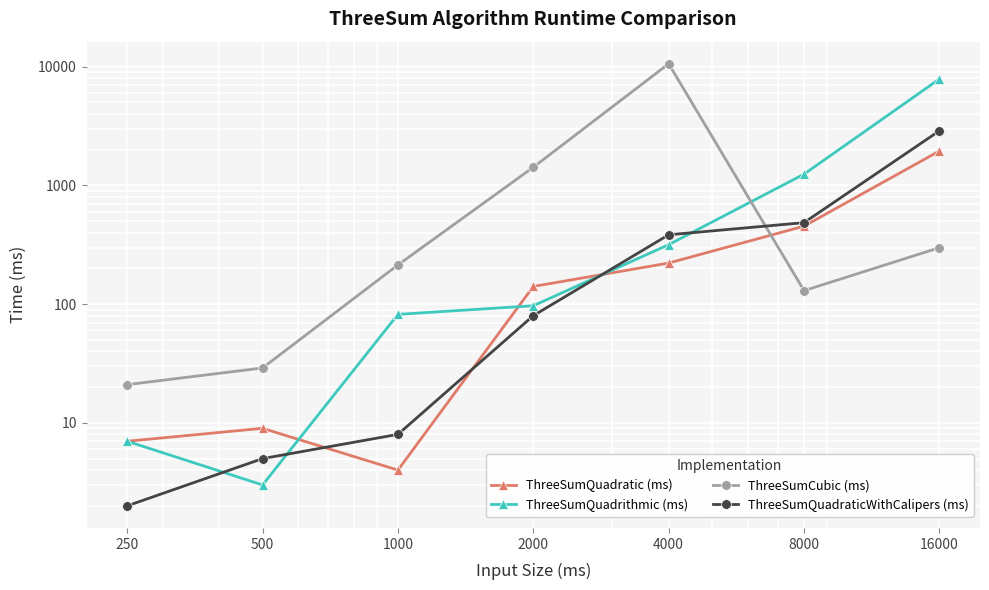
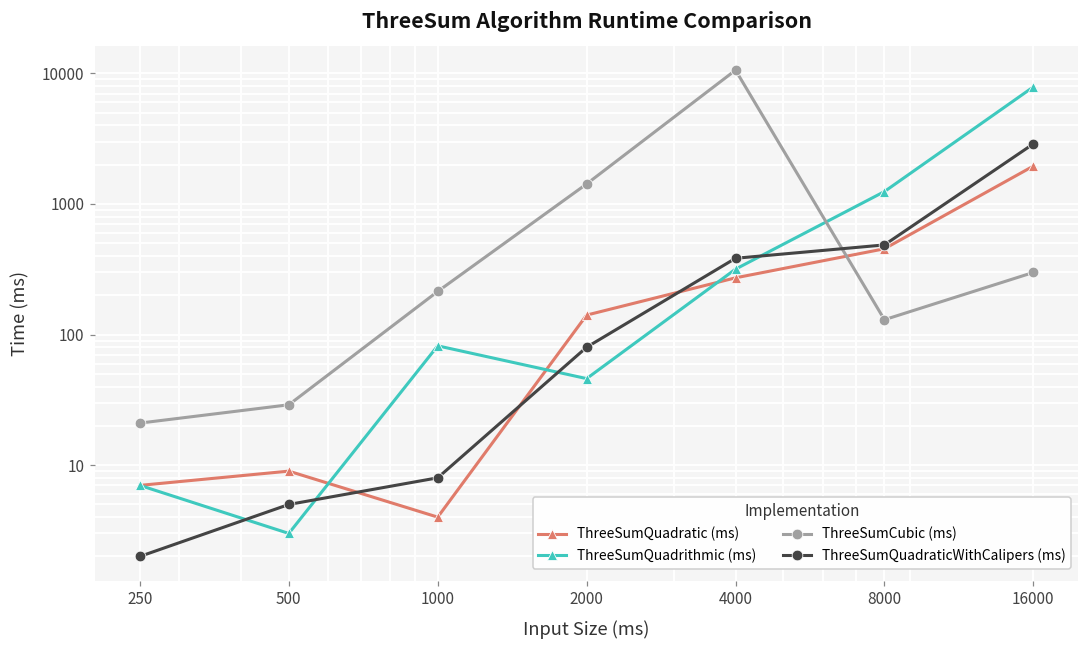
  {
    "ThreeSumQuadratic (ms)": {
      "500": 9,
      "1000": 4,
      "2000": 140,
-     "4000": 220,
+     "4000": 270,
      "8000": 450,
      "16000": 2000
    },
    "ThreeSumQuadrithmic (ms)": {
      "500": 3,
      "1000": 80,
-     "2000": 100,
+     "2000": 46,
      "4000": 320,
      "8000": 1200,
      "16000": 8000
    },
    "ThreeSumCubic (ms)": {
      "250": 21,
      "500": 29,
      "1000": 210,
      "2000": 1400,
      "4000": 11000,
      "8000": 130,
      "16000": 300
    },
    "ThreeSumQuadraticWithCalipers (ms)": {
      "250": 2,
      "500": 5,
      "1000": 8,
      "2000": 80,
      "4000": 380,
      "8000": 490,
      "16000": 2900
    }
  }
